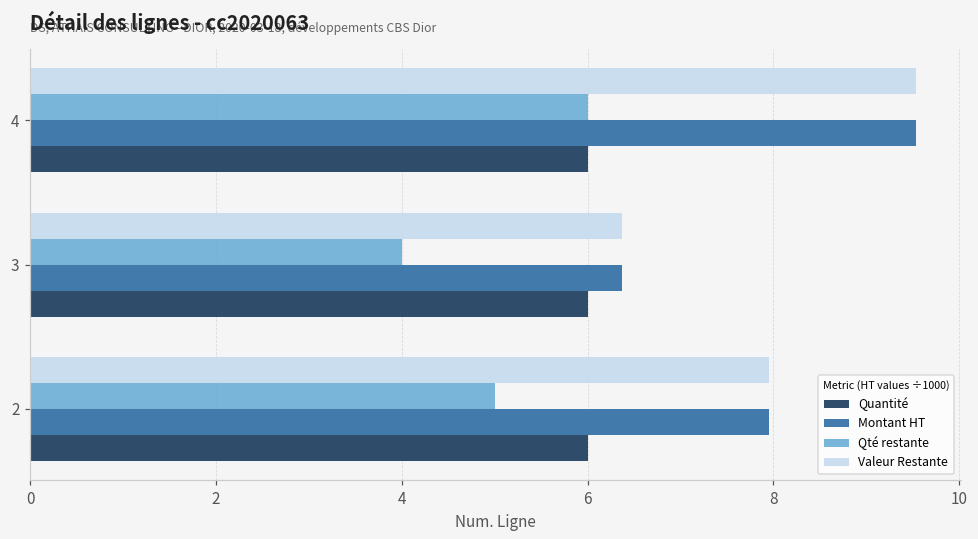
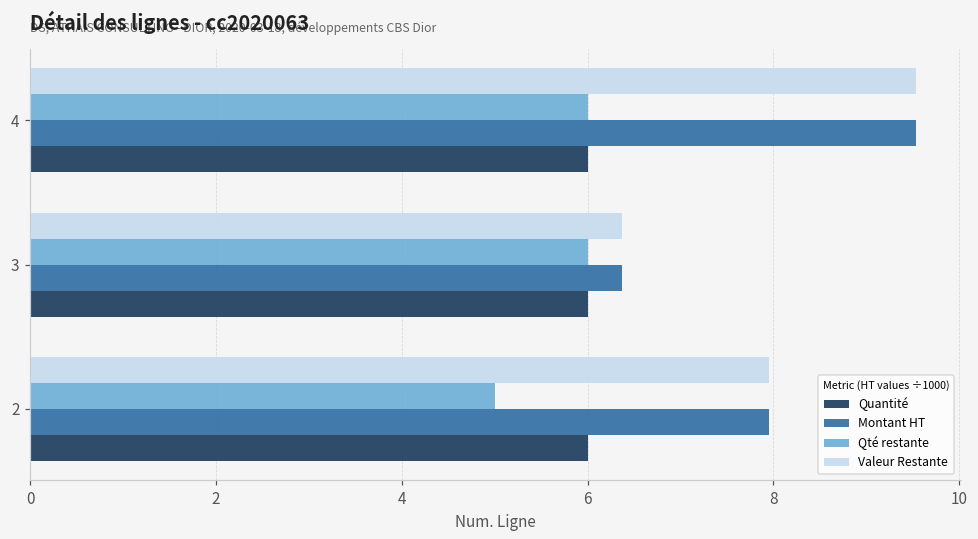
  {
    "Quantité": {
      "4": 6,
      "3": 6,
      "2": 6
    },
    "Montant HT": {
      "4": 9.5,
      "3": 6.4,
      "2": 8.0
    },
    "Qté restante": {
      "4": 6,
-     "3": 4,
+     "3": 6,
      "2": 5
    },
    "Valeur Restante": {
      "4": 9.5,
      "3": 6.4,
      "2": 8.0
    }
  }
